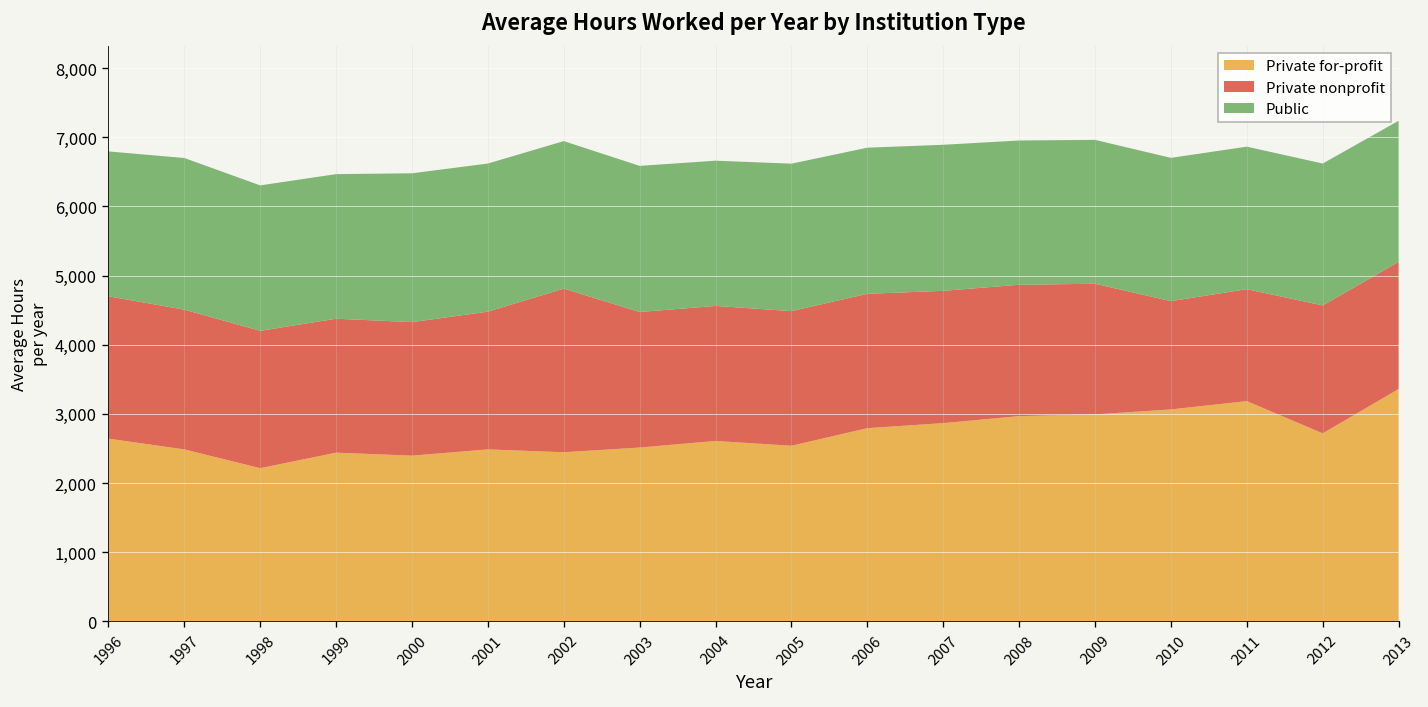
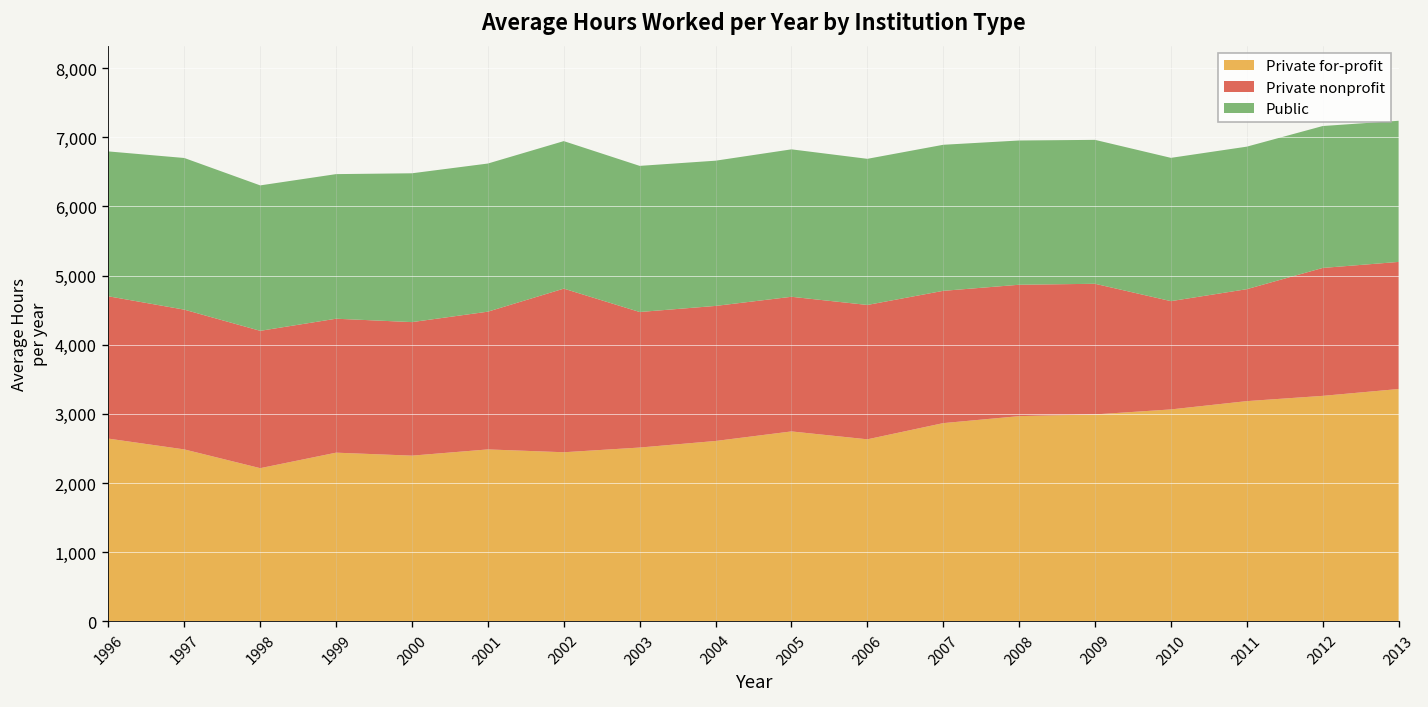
  {
    "Private for-profit": {
      "1996": "2,600",
      "1997": "2,500",
      "1998": "2,200",
      "1999": "2,400",
      "2000": "2,400",
      "2001": "2,500",
      "2002": "2,400",
      "2003": "2,500",
      "2004": "2,600",
-     "2005": "2,500",
-     "2006": "2,800",
+     "2005": "2,700",
+     "2006": "2,600",
      "2007": "2,900",
      "2008": "3,000",
      "2009": "3,000",
      "2010": "3,100",
      "2011": "3,200",
-     "2012": "2,700",
+     "2012": "3,300",
      "2013": "3,400"
    },
    "Private nonprofit": {
      "1996": "2,100",
      "1997": "2,000",
      "1998": "2,000",
      "1999": "1,900",
      "2000": "1,900",
      "2001": "2,000",
      "2002": "2,400",
      "2003": "2,000",
      "2004": "2,000",
      "2005": "1,900",
      "2006": "1,900",
      "2007": "1,900",
      "2008": "1,900",
      "2009": "1,900",
      "2010": "1,600",
      "2011": "1,600",
      "2012": "1,800",
      "2013": "1,800"
    },
    "Public": {
      "1996": "2,100",
      "1997": "2,200",
      "1998": "2,100",
      "1999": "2,100",
      "2000": "2,200",
      "2001": "2,100",
      "2002": "2,100",
      "2003": "2,100",
      "2004": "2,100",
      "2005": "2,100",
      "2006": "2,100",
      "2007": "2,100",
      "2008": "2,100",
      "2009": "2,100",
      "2010": "2,100",
      "2011": "2,100",
      "2013": "2,000"
    }
  }
